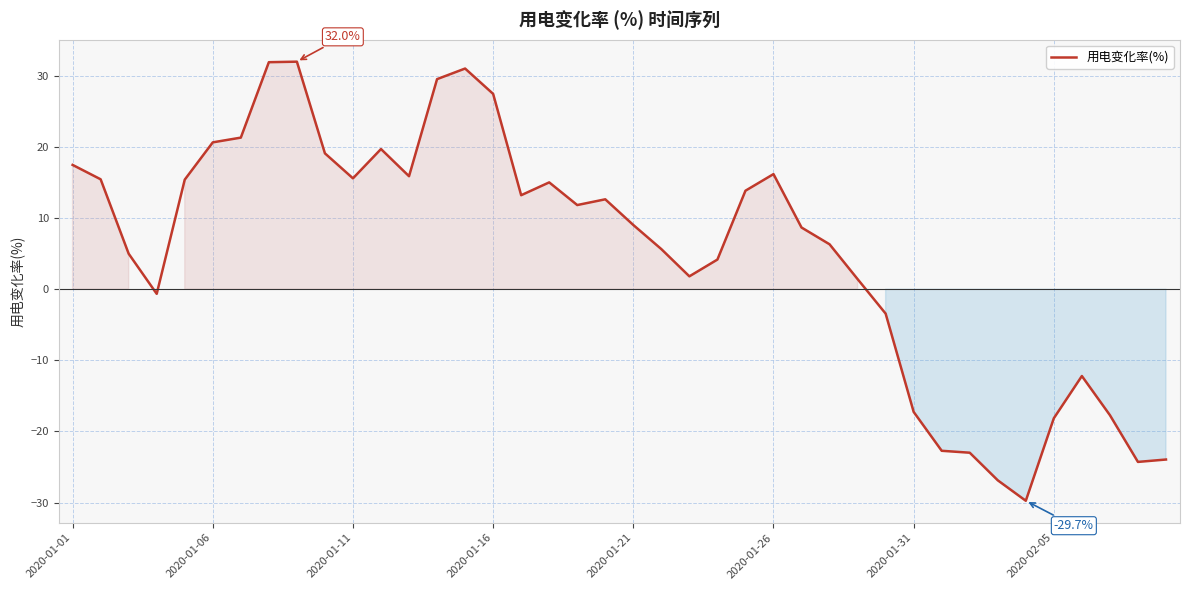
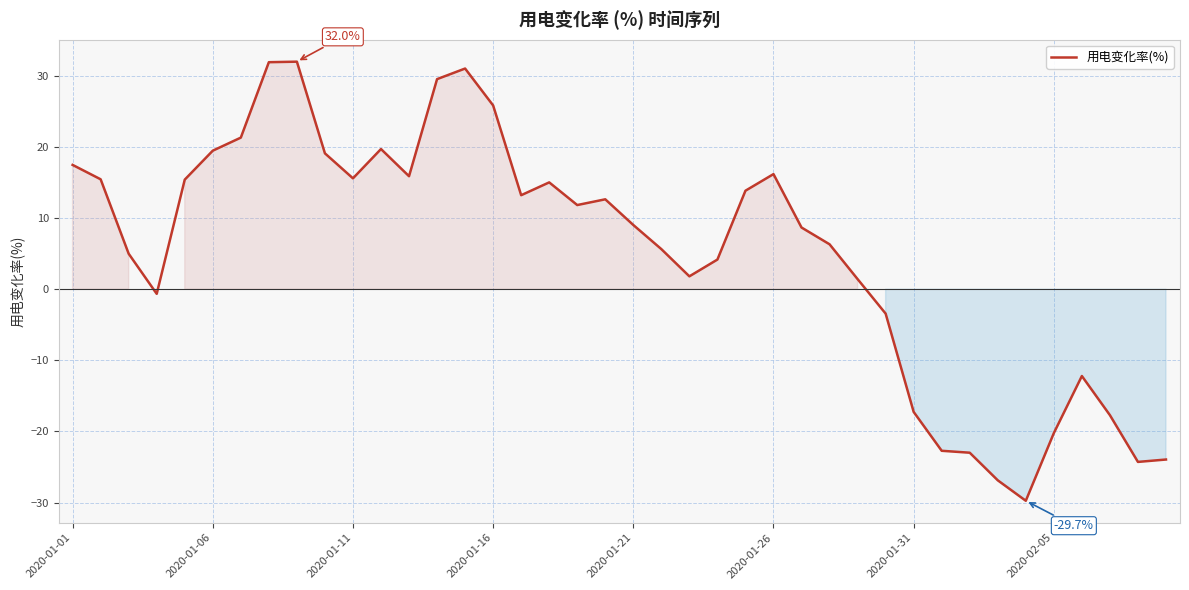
  {
    "2020-01-01": 17,
-   "2020-01-06": 21,
+   "2020-01-06": 19,
    "2020-01-11": 16,
-   "2020-01-16": 27,
+   "2020-01-16": 26,
    "2020-01-21": 9,
    "2020-01-26": 16,
    "2020-01-31": -17,
-   "2020-02-05": -18
+   "2020-02-05": -20
  }
